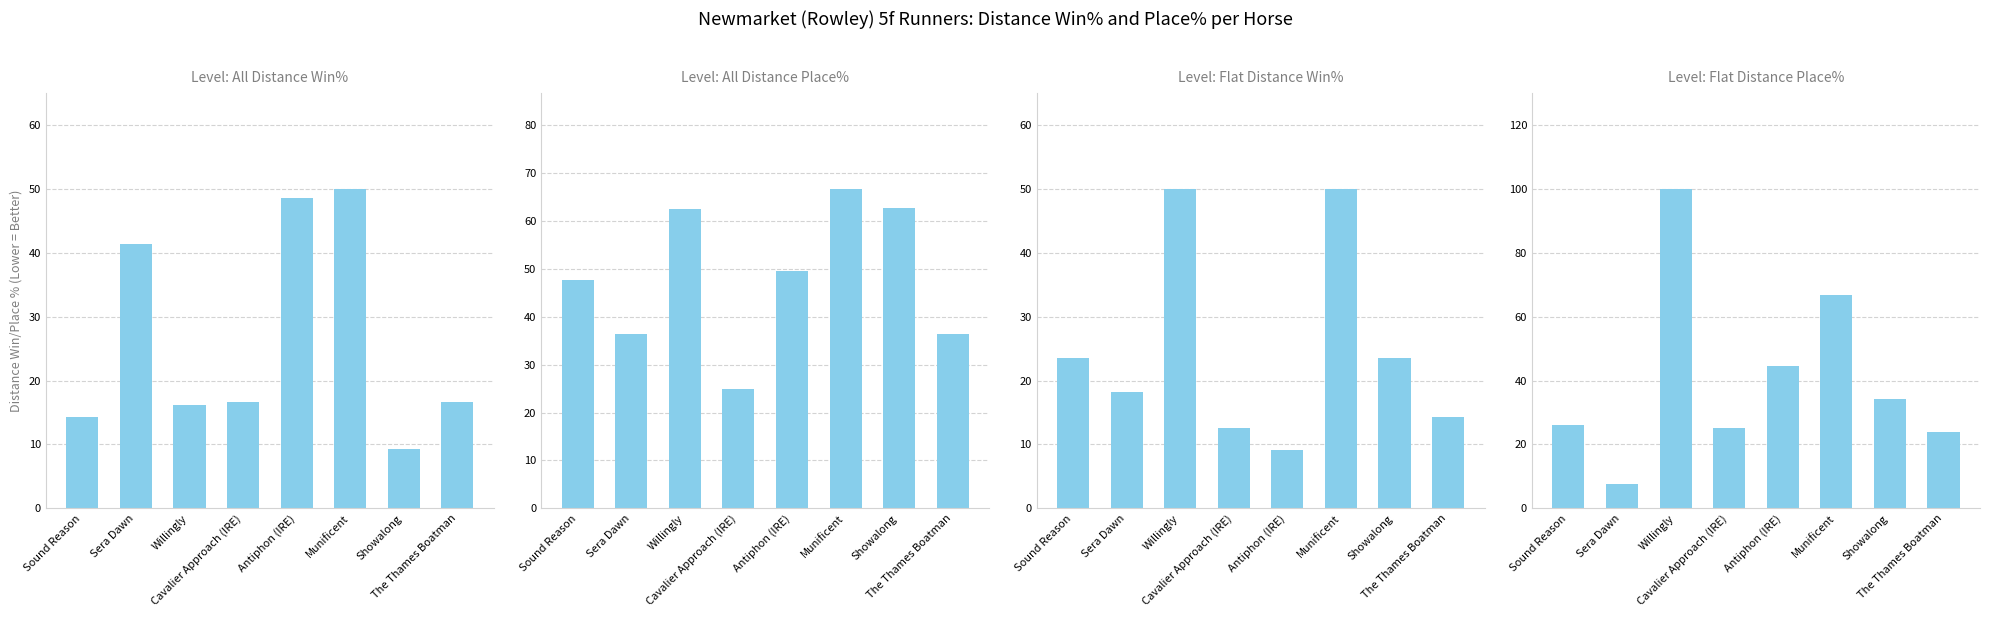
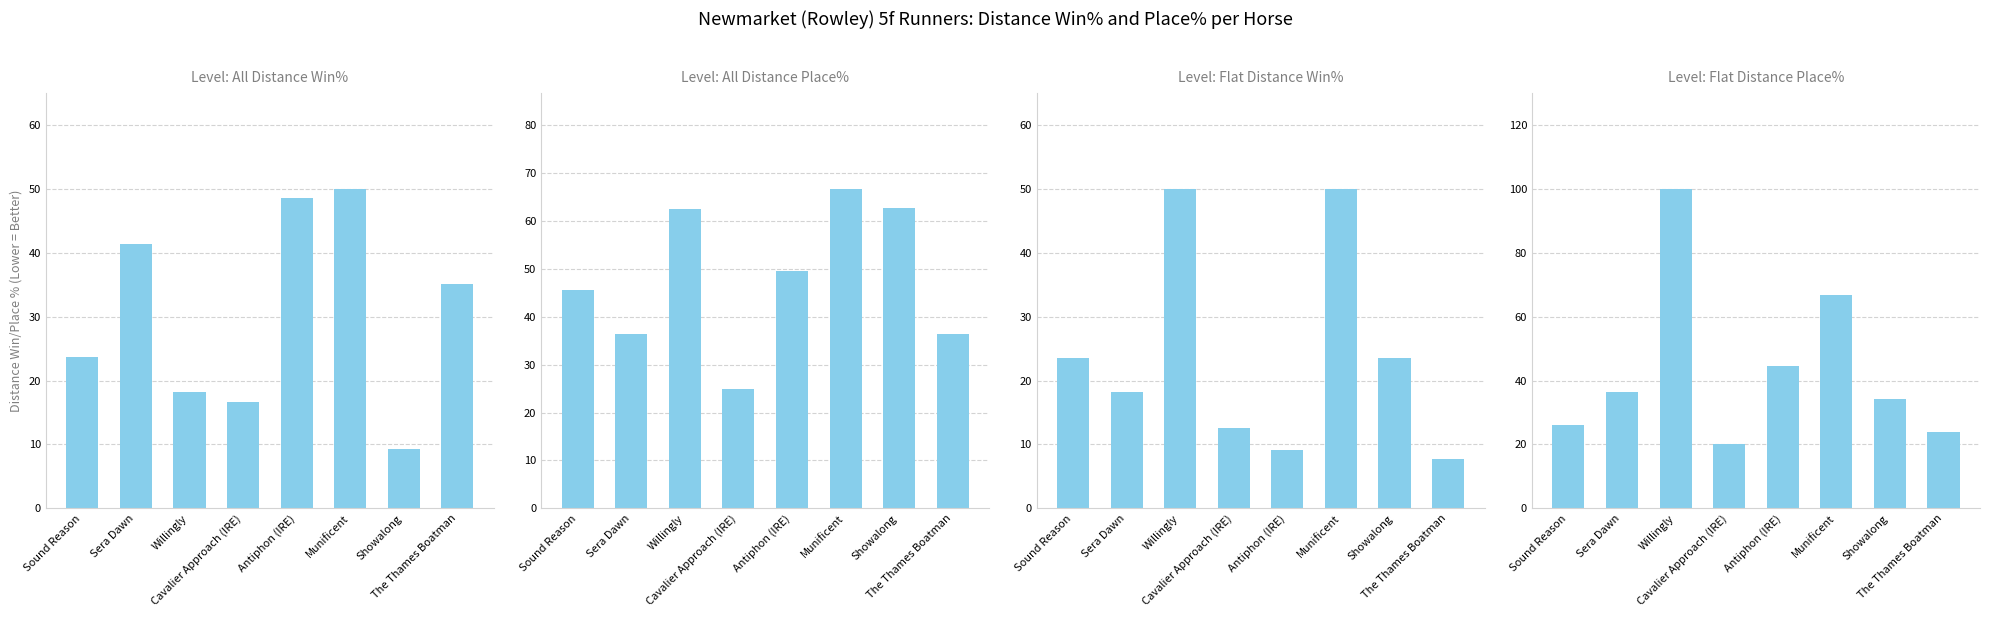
  {
    "Level: All Distance Win%": {
-     "Sound Reason": 14,
+     "Sound Reason": 24,
      "Sera Dawn": 41,
-     "Willingly": 16,
+     "Willingly": 18,
      "Cavalier Approach (IRE)": 17,
      "Antiphon (IRE)": 49,
      "Munificent": 50,
      "Showalong": 9,
-     "The Thames Boatman": 17
+     "The Thames Boatman": 35
    },
    "Level: All Distance Place%": {
-     "Sound Reason": 48,
+     "Sound Reason": 46,
      "Sera Dawn": 36,
      "Willingly": 63,
      "Cavalier Approach (IRE)": 25,
      "Antiphon (IRE)": 50,
      "Munificent": 67,
      "Showalong": 63,
      "The Thames Boatman": 36
    },
    "Level: Flat Distance Win%": {
      "Sound Reason": 24,
      "Sera Dawn": 18,
      "Willingly": 50,
      "Cavalier Approach (IRE)": 13,
      "Antiphon (IRE)": 9,
      "Munificent": 50,
      "Showalong": 24,
-     "The Thames Boatman": 14
+     "The Thames Boatman": 8
    },
    "Level: Flat Distance Place%": {
      "Sound Reason": 26,
-     "Sera Dawn": 8,
+     "Sera Dawn": 36,
      "Willingly": 100,
-     "Cavalier Approach (IRE)": 25,
+     "Cavalier Approach (IRE)": 20,
      "Antiphon (IRE)": 44,
      "Munificent": 67,
      "Showalong": 34,
      "The Thames Boatman": 24
    }
  }
